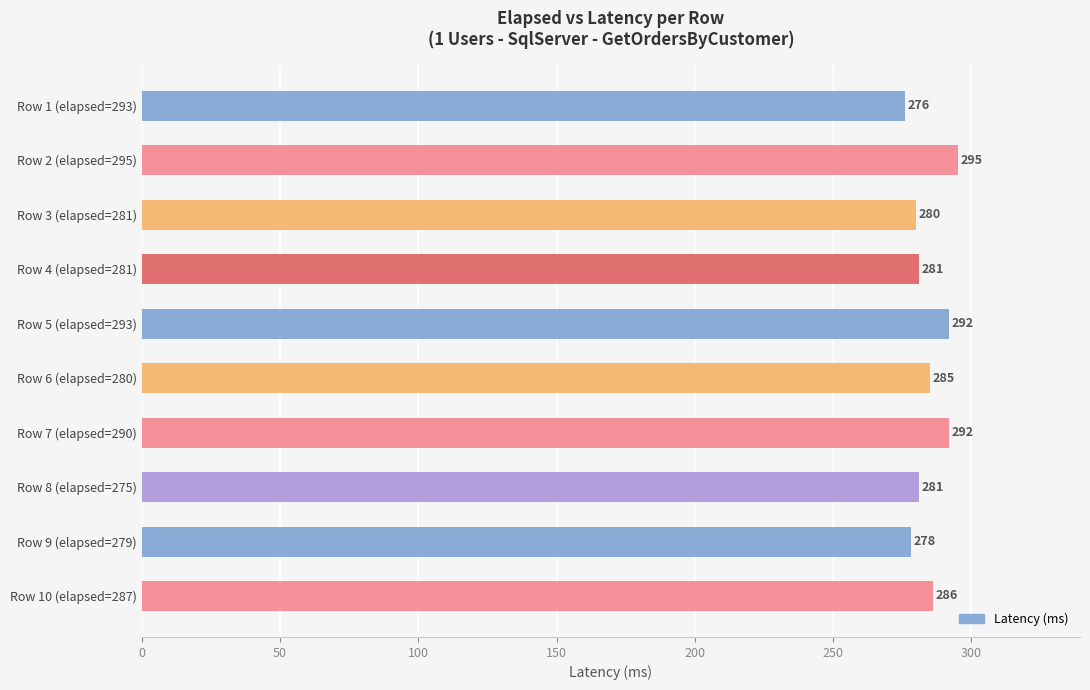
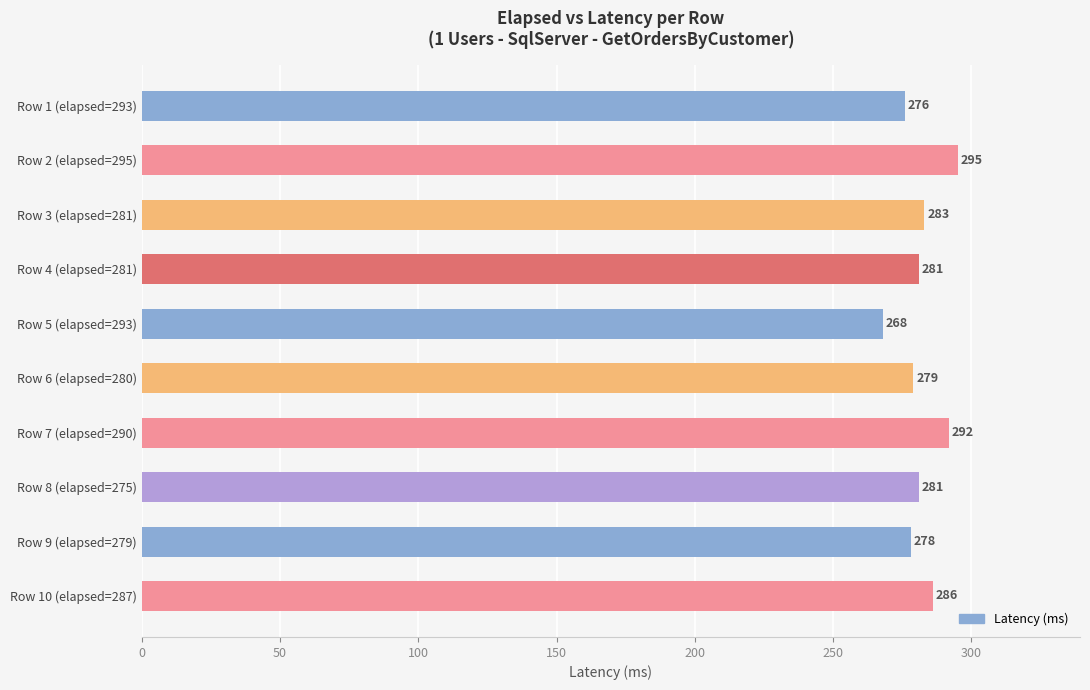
  {
    "Row 1 (elapsed=293)": 276,
    "Row 2 (elapsed=295)": 295,
-   "Row 3 (elapsed=281)": 280,
+   "Row 3 (elapsed=281)": 283,
    "Row 4 (elapsed=281)": 281,
-   "Row 5 (elapsed=293)": 292,
-   "Row 6 (elapsed=280)": 285,
+   "Row 5 (elapsed=293)": 268,
+   "Row 6 (elapsed=280)": 279,
    "Row 7 (elapsed=290)": 292,
    "Row 8 (elapsed=275)": 281,
    "Row 9 (elapsed=279)": 278,
    "Row 10 (elapsed=287)": 286
  }
